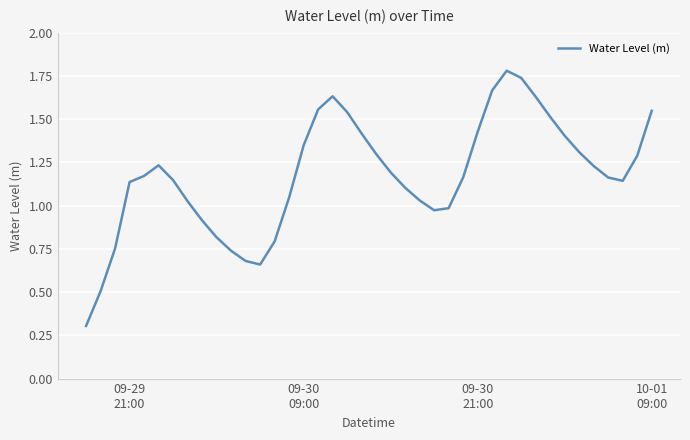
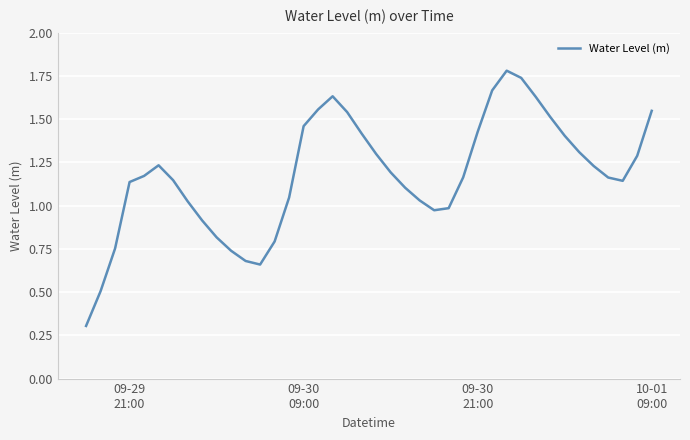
  {
    "09-29 21:00": 1.14,
-   "09-30 09:00": 1.35,
+   "09-30 09:00": 1.46,
    "09-30 21:00": 1.43,
    "10-01 09:00": 1.55
  }
